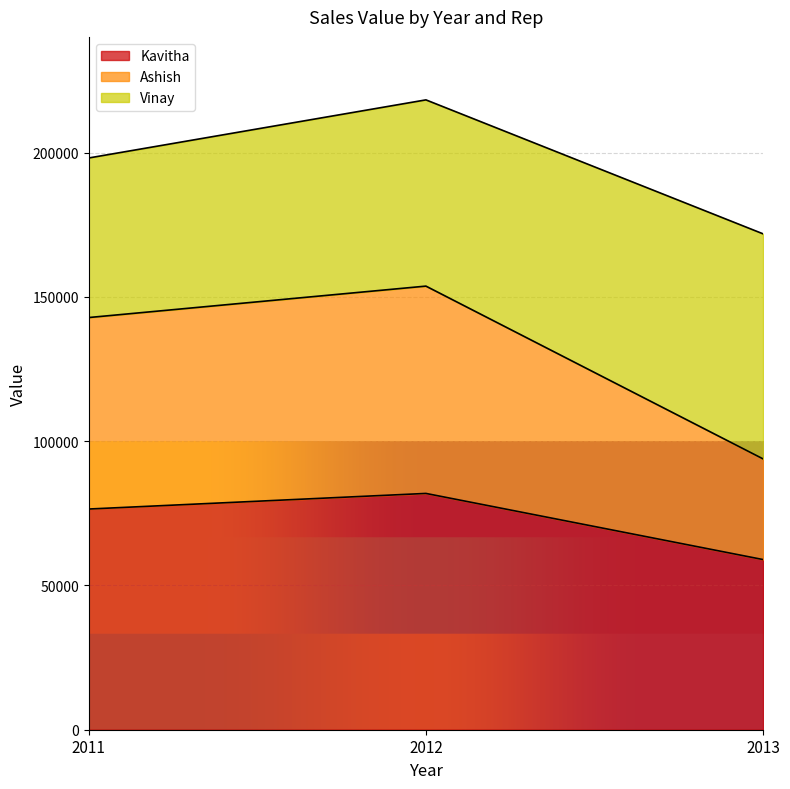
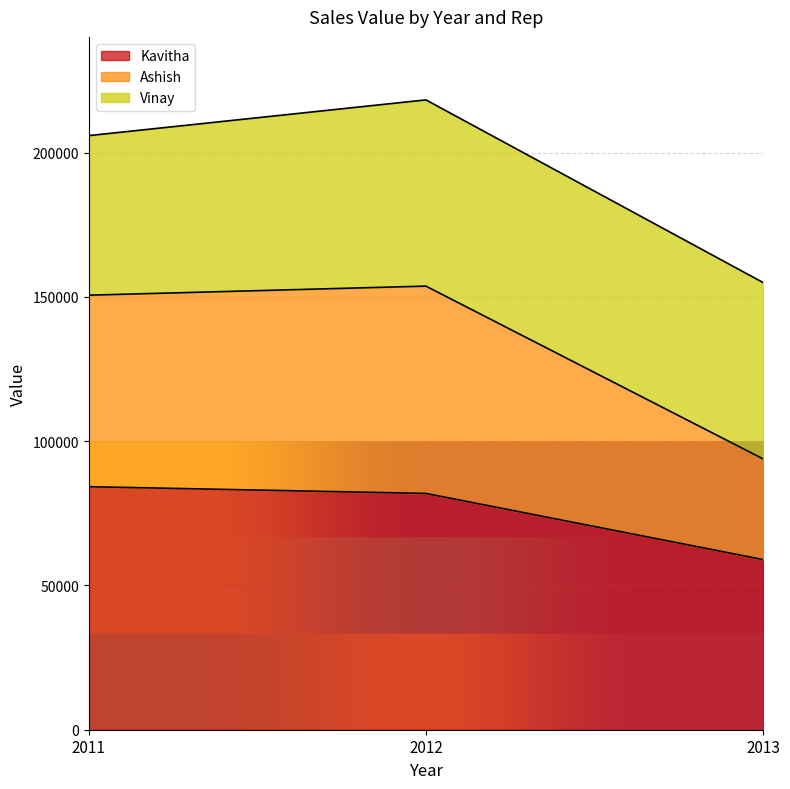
  {
    "Kavitha": {
-     "2011": 76000,
+     "2011": 84000,
      "2012": 82000,
      "2013": 59000
    },
    "Ashish": {
      "2011": 66000,
      "2012": 72000,
      "2013": 35000
    },
    "Vinay": {
      "2011": 55000,
      "2012": 65000,
-     "2013": 78000
+     "2013": 61000
    }
  }
